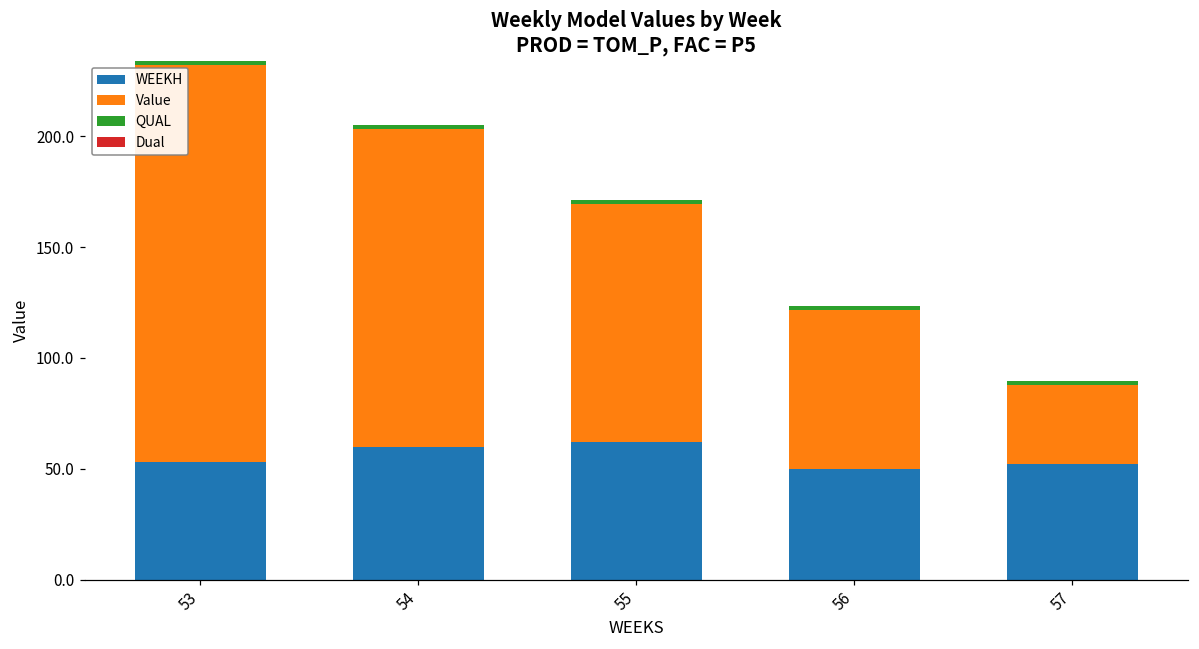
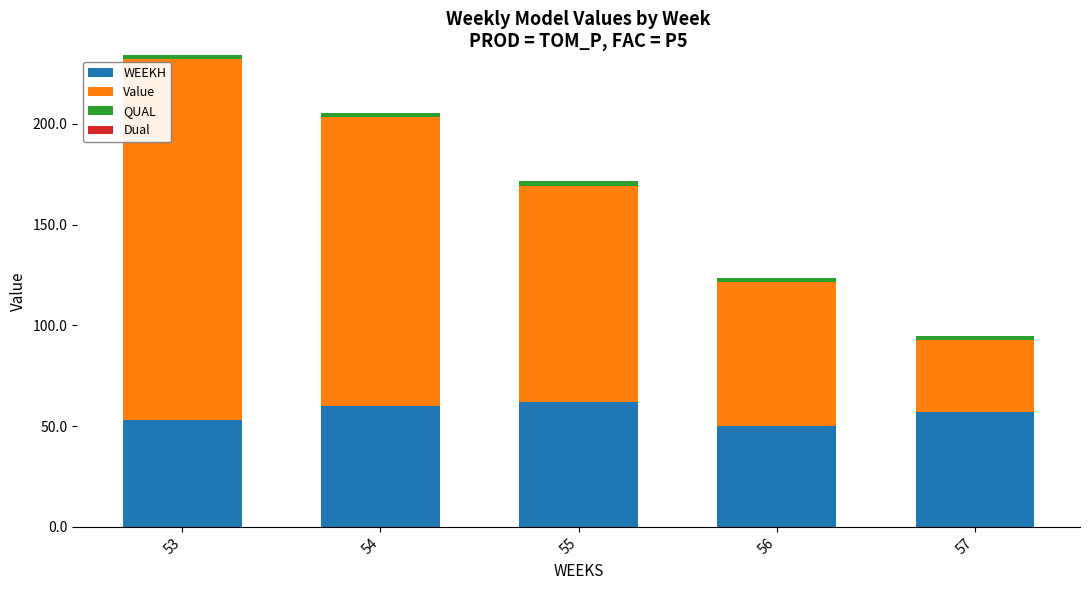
  {
    "WEEKH": {
      "53": 53,
      "54": 60,
      "55": 62,
      "56": 50,
-     "57": 52
+     "57": 57
    },
    "Value": {
      "53": 179,
      "54": 143,
      "55": 107,
      "56": 72,
      "57": 36
    }
  }
